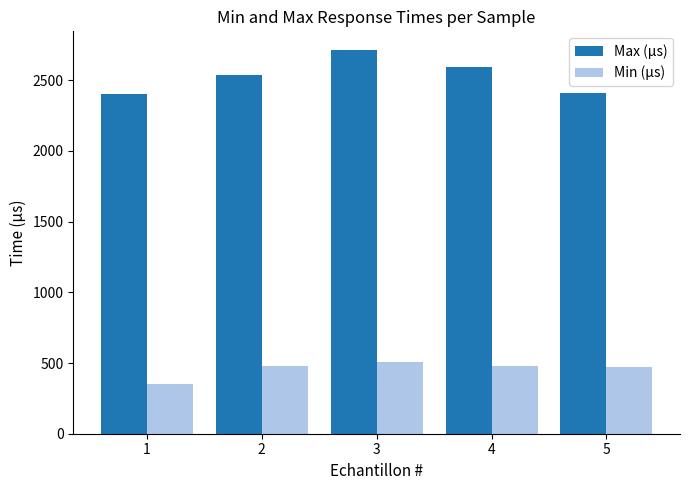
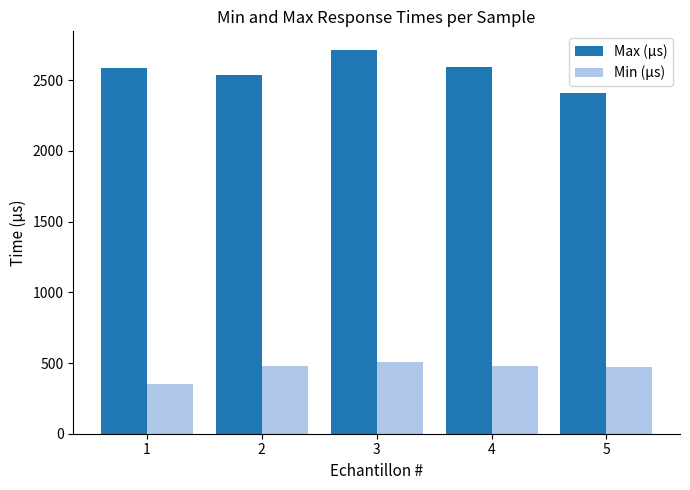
  {
    "Max (µs)": {
-     "1": 2400,
+     "1": 2590,
      "2": 2540,
      "3": 2710,
      "4": 2590,
      "5": 2410
    },
    "Min (µs)": {
      "1": 350,
      "2": 480,
      "3": 510,
      "4": 480,
      "5": 470
    }
  }
